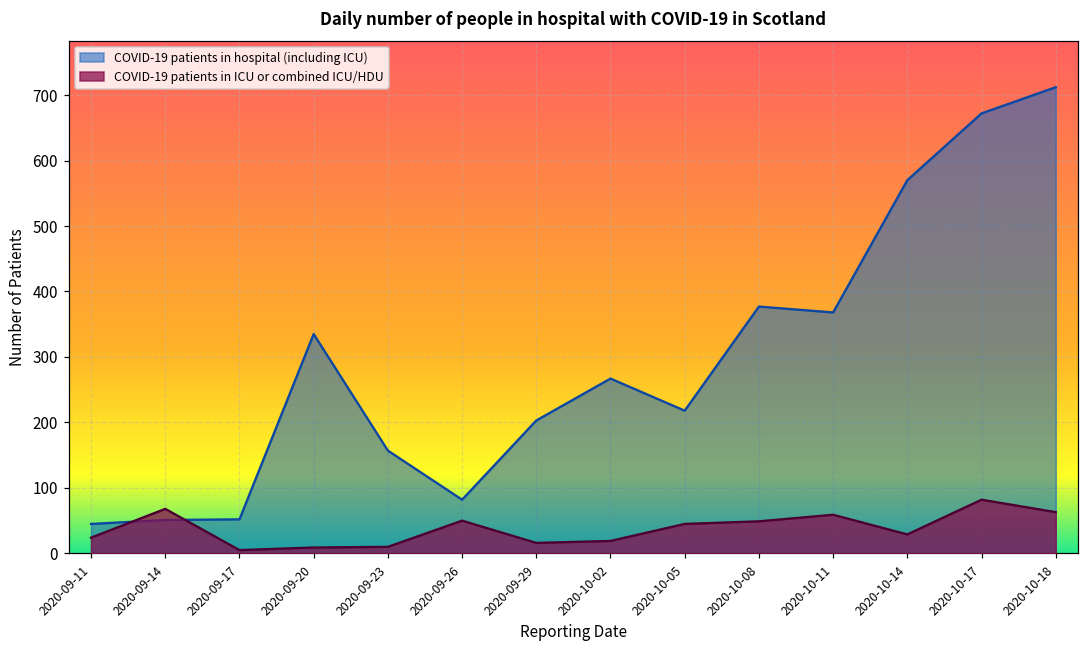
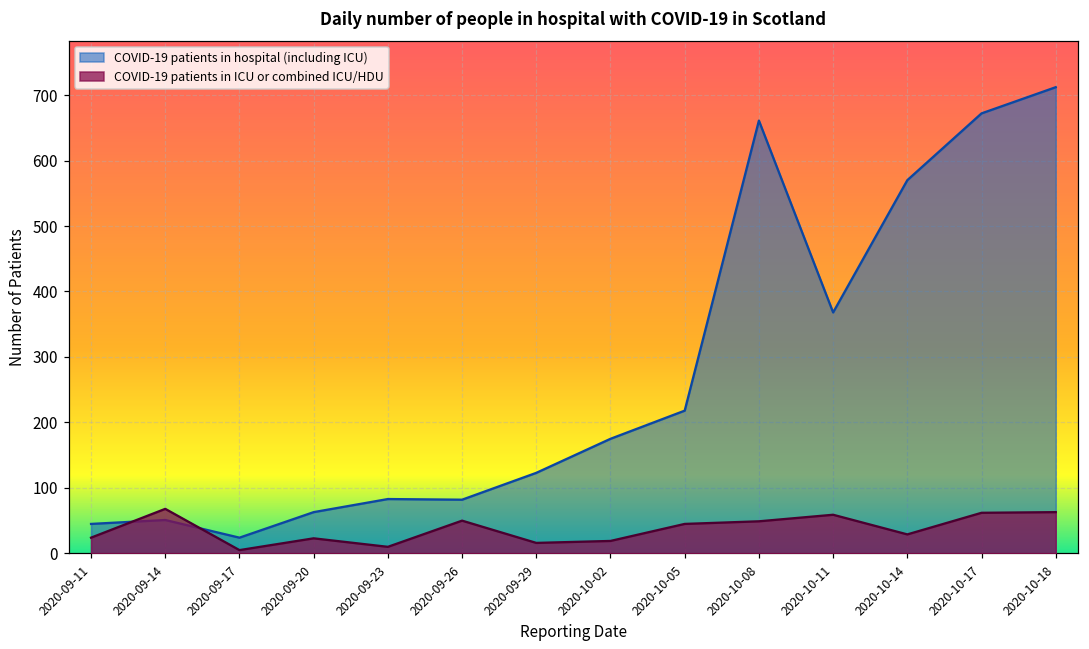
  {
    "COVID-19 patients in hospital (including ICU)": {
      "2020-09-11": 50,
      "2020-09-14": 50,
-     "2020-09-17": 50,
-     "2020-09-20": 340,
-     "2020-09-23": 160,
+     "2020-09-17": 20,
+     "2020-09-20": 60,
+     "2020-09-23": 80,
      "2020-09-26": 80,
-     "2020-09-29": 200,
-     "2020-10-02": 270,
+     "2020-09-29": 120,
+     "2020-10-02": 180,
      "2020-10-05": 220,
-     "2020-10-08": 380,
+     "2020-10-08": 660,
      "2020-10-11": 370,
      "2020-10-14": 570,
      "2020-10-17": 670,
      "2020-10-18": 710
    },
    "COVID-19 patients in ICU or combined ICU/HDU": {
      "2020-09-11": 20,
      "2020-09-14": 70,
      "2020-09-17": 10,
-     "2020-09-20": 10,
+     "2020-09-20": 20,
      "2020-09-23": 10,
      "2020-09-26": 50,
      "2020-09-29": 20,
      "2020-10-02": 20,
      "2020-10-05": 50,
      "2020-10-08": 50,
      "2020-10-11": 60,
      "2020-10-14": 30,
-     "2020-10-17": 80,
+     "2020-10-17": 60,
      "2020-10-18": 60
    }
  }
